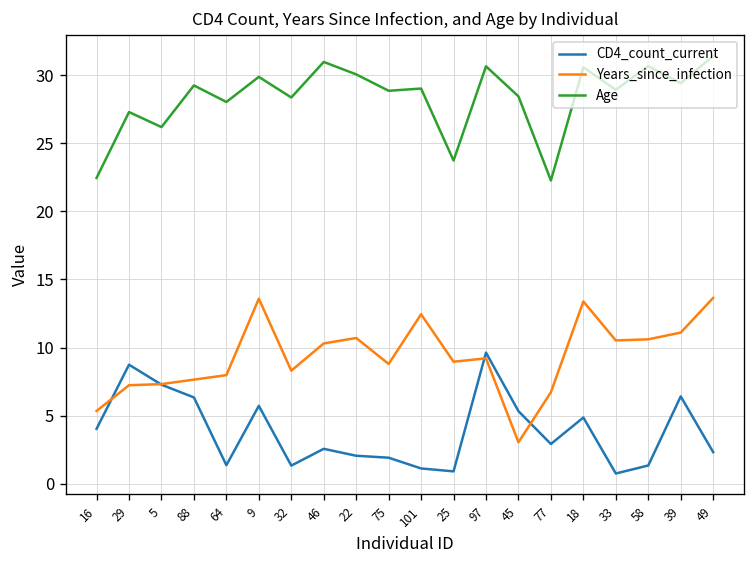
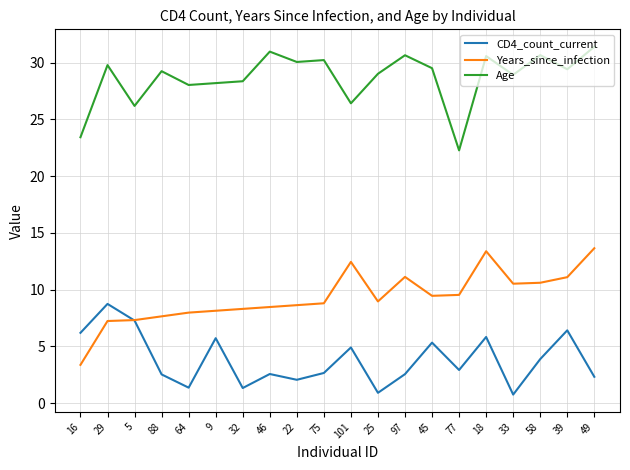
  {
    "CD4_count_current": {
-     "16": 4.0,
+     "16": 6.2,
      "29": 8.7,
-     "88": 6.3,
+     "88": 2.5,
      "64": 1.4,
      "9": 5.7,
      "32": 1.3,
      "46": 2.6,
      "22": 2.1,
-     "75": 1.9,
-     "101": 1.1,
+     "75": 2.7,
+     "101": 4.9,
      "25": 0.9,
-     "97": 9.6,
+     "97": 2.6,
      "45": 5.3,
      "77": 2.9,
-     "18": 4.9,
+     "18": 5.8,
      "33": 0.8,
-     "58": 1.3,
+     "58": 3.9,
      "39": 6.4,
      "49": 2.3
    },
    "Years_since_infection": {
-     "16": 5.3,
+     "16": 3.4,
      "29": 7.2,
      "88": 7.6,
      "64": 8.0,
-     "9": 13.6,
+     "9": 8.1,
      "32": 8.3,
-     "46": 10.3,
-     "22": 10.7,
+     "46": 8.5,
+     "22": 8.6,
      "75": 8.8,
      "101": 12.4,
      "25": 9.0,
-     "97": 9.2,
-     "45": 3.0,
-     "77": 6.7,
+     "97": 11.1,
+     "45": 9.5,
+     "77": 9.5,
      "18": 13.4,
      "33": 10.5,
      "58": 10.6,
      "39": 11.1,
      "49": 13.6
    },
    "Age": {
-     "16": 22.5,
-     "29": 27.3,
+     "16": 23.4,
+     "29": 29.8,
      "5": 26.2,
      "88": 29.2,
      "64": 28.0,
-     "9": 29.9,
+     "9": 28.2,
      "32": 28.4,
      "46": 31.0,
      "22": 30.1,
-     "75": 28.8,
-     "101": 29.0,
-     "25": 23.7,
+     "75": 30.2,
+     "101": 26.4,
+     "25": 29.0,
      "97": 30.6,
-     "45": 28.4,
+     "45": 29.5,
      "77": 22.3
    }
  }
